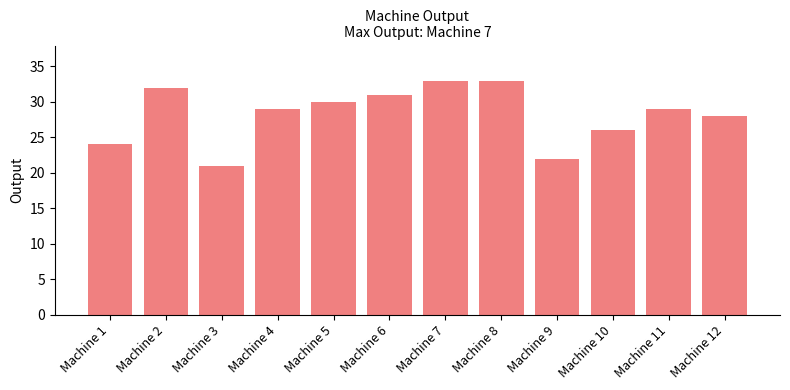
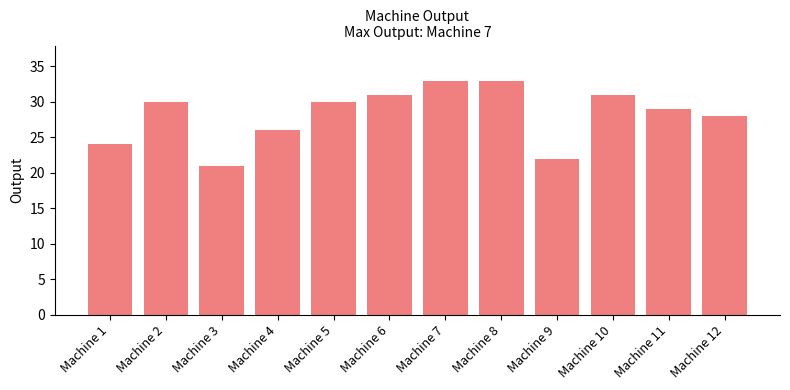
  {
    "Machine 1": 24,
-   "Machine 2": 32,
+   "Machine 2": 30,
    "Machine 3": 21,
-   "Machine 4": 29,
+   "Machine 4": 26,
    "Machine 5": 30,
    "Machine 6": 31,
    "Machine 7": 33,
    "Machine 8": 33,
    "Machine 9": 22,
-   "Machine 10": 26,
+   "Machine 10": 31,
    "Machine 11": 29,
    "Machine 12": 28
  }
